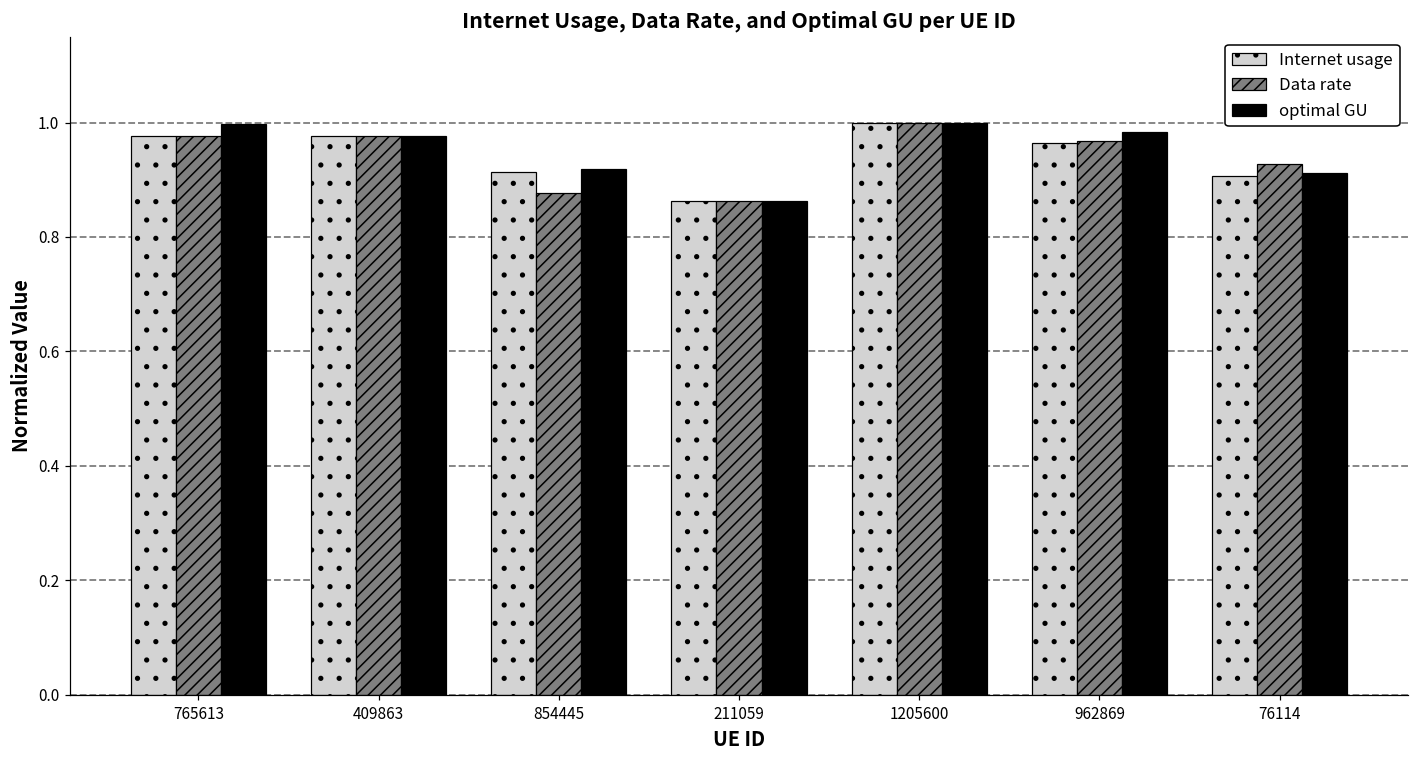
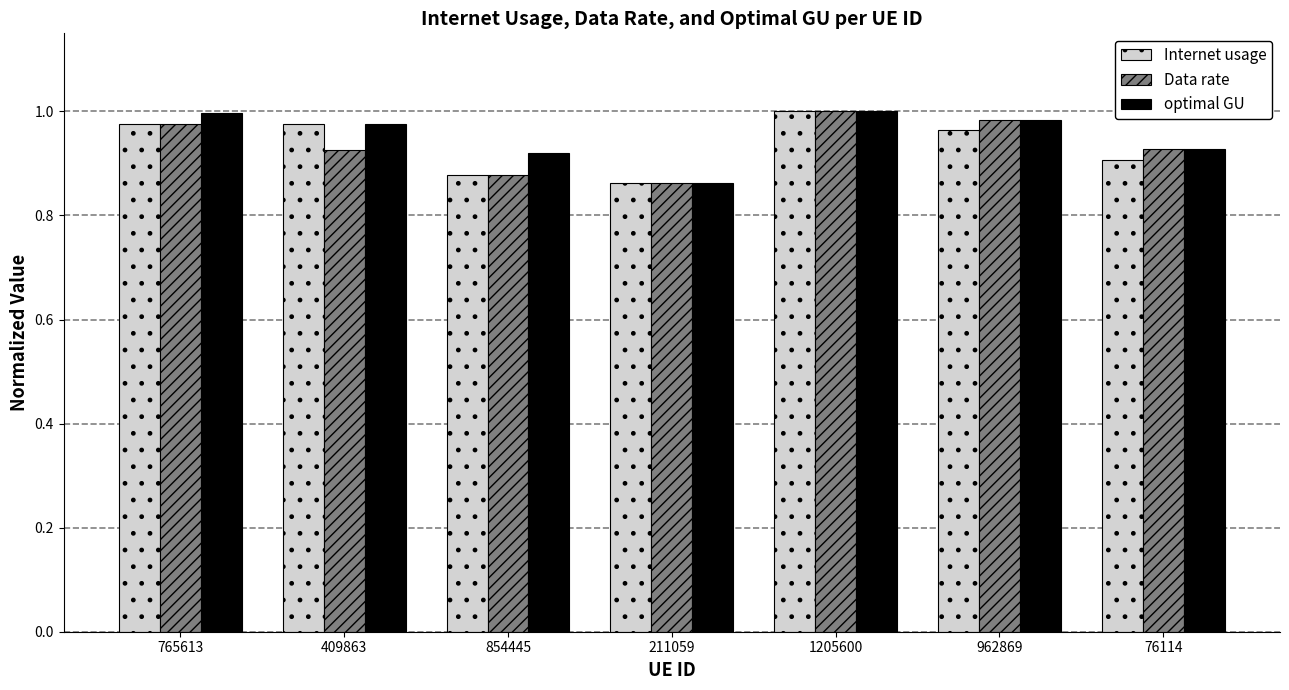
  {
    "Internet usage": {
      "765613": 0.98,
      "409863": 0.98,
-     "854445": 0.91,
+     "854445": 0.88,
      "211059": 0.86,
      "1205600": 1.00,
      "962869": 0.96,
      "76114": 0.91
    },
    "Data rate": {
      "765613": 0.98,
-     "409863": 0.98,
+     "409863": 0.93,
      "854445": 0.88,
      "211059": 0.86,
      "1205600": 1.00,
-     "962869": 0.97,
+     "962869": 0.98,
      "76114": 0.93
    },
    "optimal GU": {
      "765613": 1.00,
      "409863": 0.98,
      "854445": 0.92,
      "211059": 0.86,
      "1205600": 1.00,
      "962869": 0.98,
-     "76114": 0.91
+     "76114": 0.93
    }
  }
